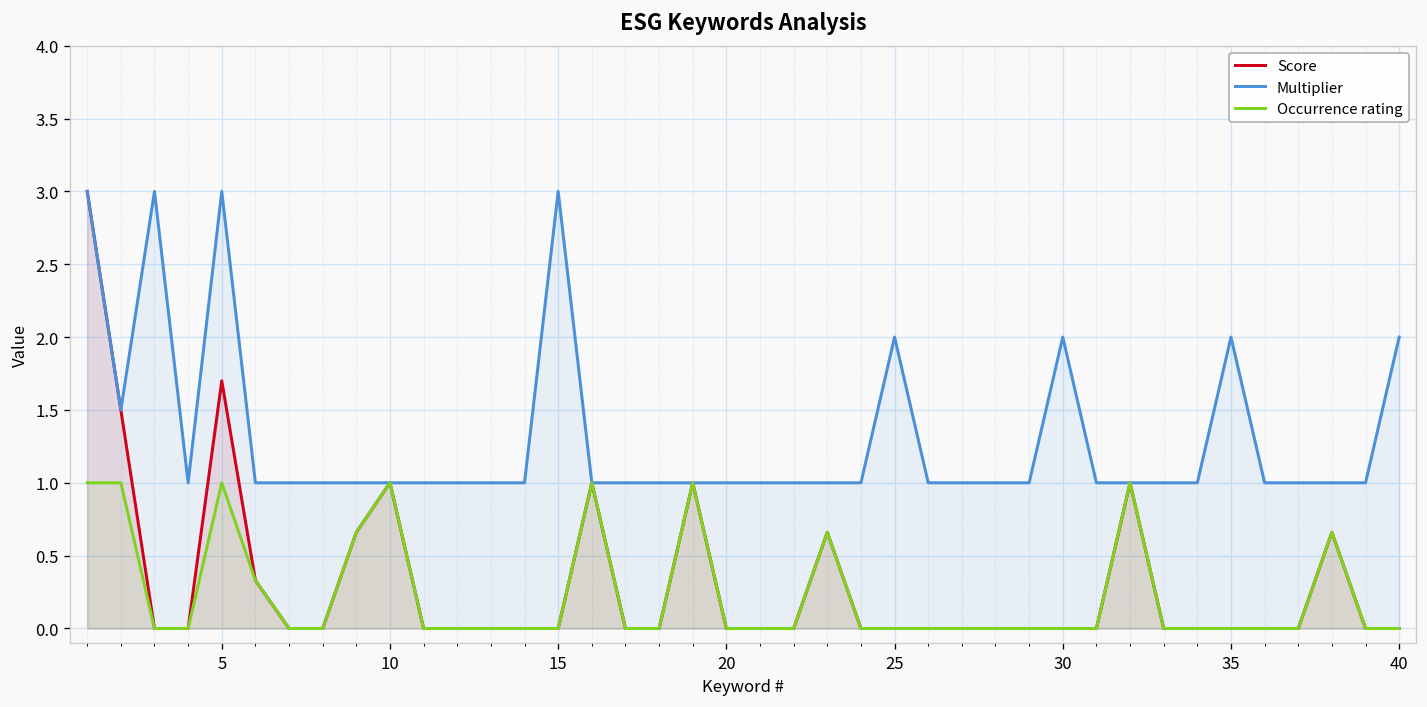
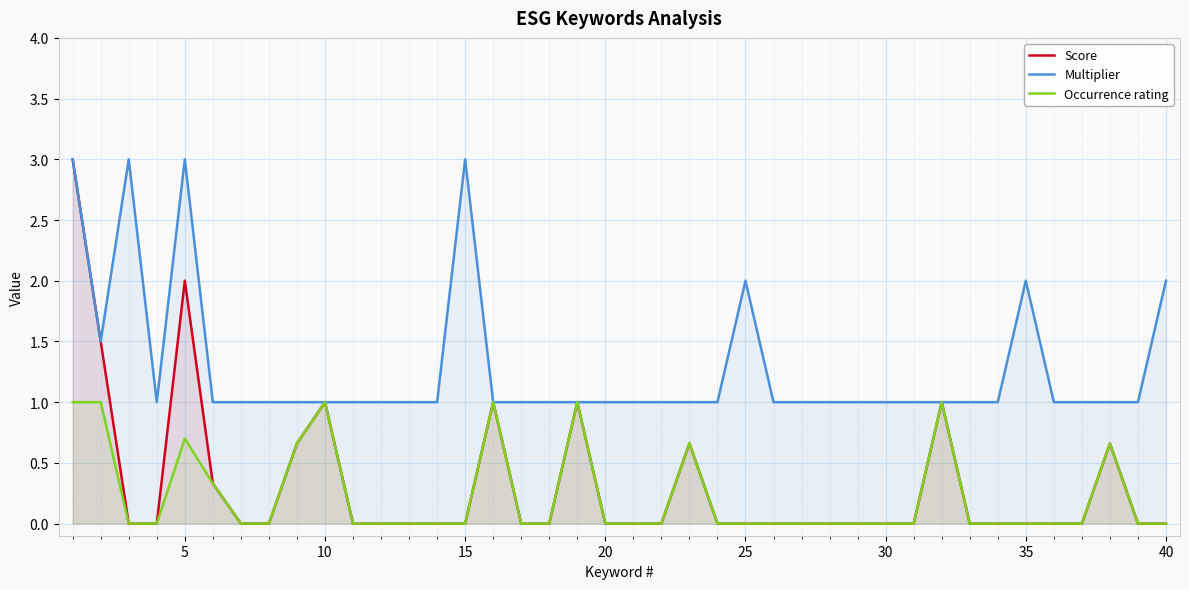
  {
    "Score": {
-     "5": 1.7
+     "5": 2.0
    },
    "Multiplier": {
      "5": 3,
      "15": 3,
      "20": 1,
      "25": 2,
-     "30": 2,
+     "30": 1,
      "35": 2,
      "40": 2
    },
    "Occurrence rating": {
-     "5": 1.0
+     "5": 0.7
    }
  }
